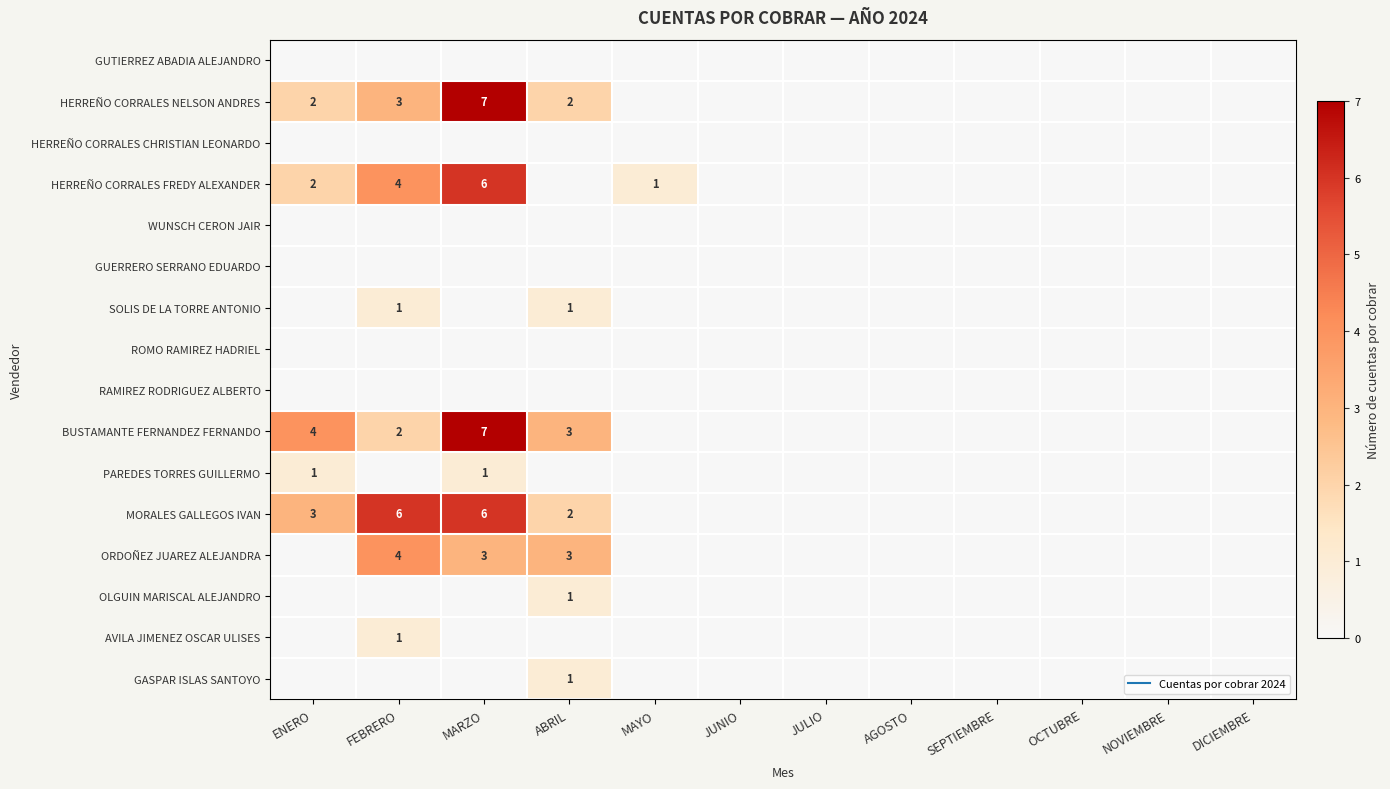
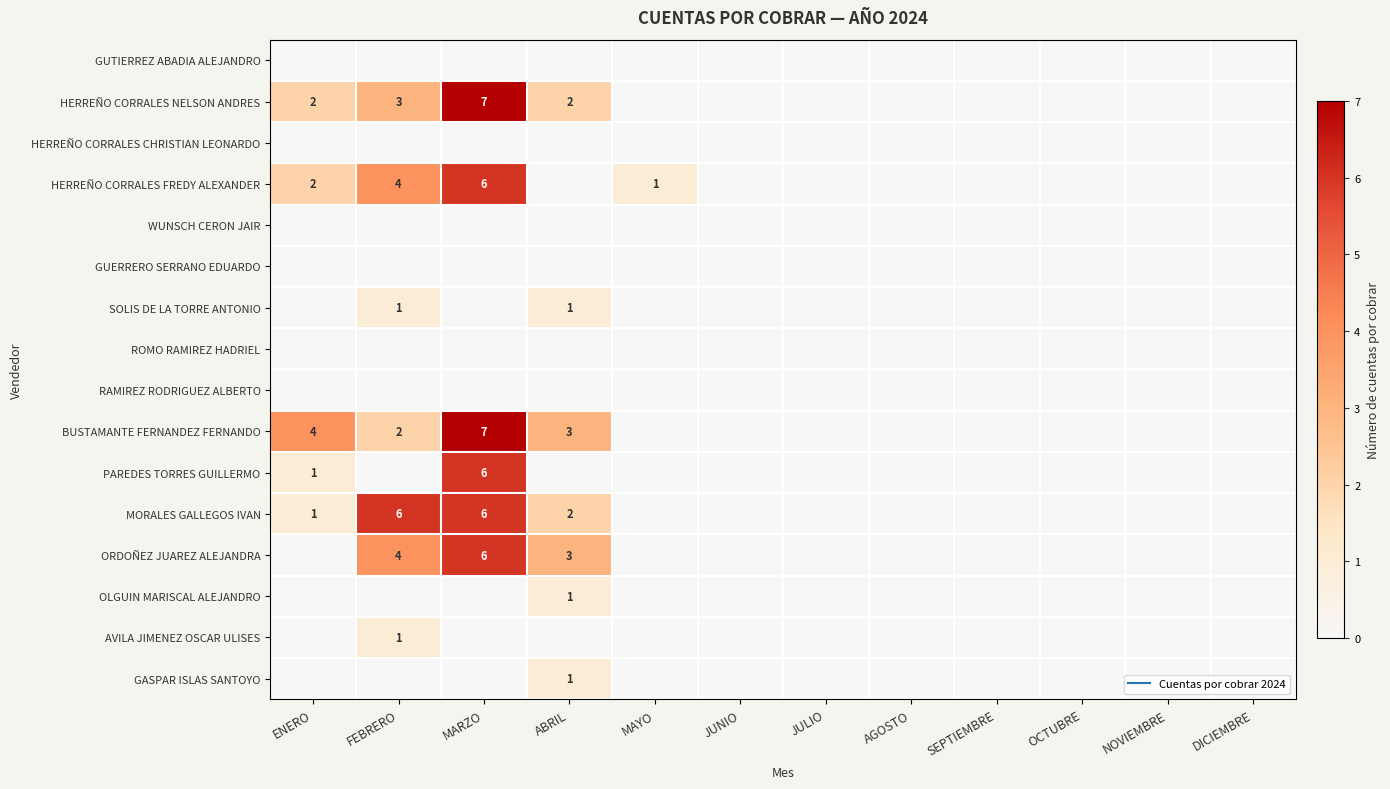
  {
    "HERREÑO CORRALES NELSON ANDRES": {
      "ENERO": 2,
      "FEBRERO": 3,
      "MARZO": 7,
      "ABRIL": 2
    },
    "HERREÑO CORRALES FREDY ALEXANDER": {
      "ENERO": 2,
      "FEBRERO": 4,
      "MARZO": 6,
      "MAYO": 1
    },
    "SOLIS DE LA TORRE ANTONIO": {
      "FEBRERO": 1,
      "ABRIL": 1
    },
    "BUSTAMANTE FERNANDEZ FERNANDO": {
      "ENERO": 4,
      "FEBRERO": 2,
      "MARZO": 7,
      "ABRIL": 3
    },
    "PAREDES TORRES GUILLERMO": {
      "ENERO": 1,
-     "MARZO": 1
+     "MARZO": 6
    },
    "MORALES GALLEGOS IVAN": {
-     "ENERO": 3,
+     "ENERO": 1,
      "FEBRERO": 6,
      "MARZO": 6,
      "ABRIL": 2
    },
    "ORDOÑEZ JUAREZ ALEJANDRA": {
      "FEBRERO": 4,
-     "MARZO": 3,
+     "MARZO": 6,
      "ABRIL": 3
    },
    "OLGUIN MARISCAL ALEJANDRO": {
      "ABRIL": 1
    },
    "AVILA JIMENEZ OSCAR ULISES": {
      "FEBRERO": 1
    },
    "GASPAR ISLAS SANTOYO": {
      "ABRIL": 1
    }
  }
